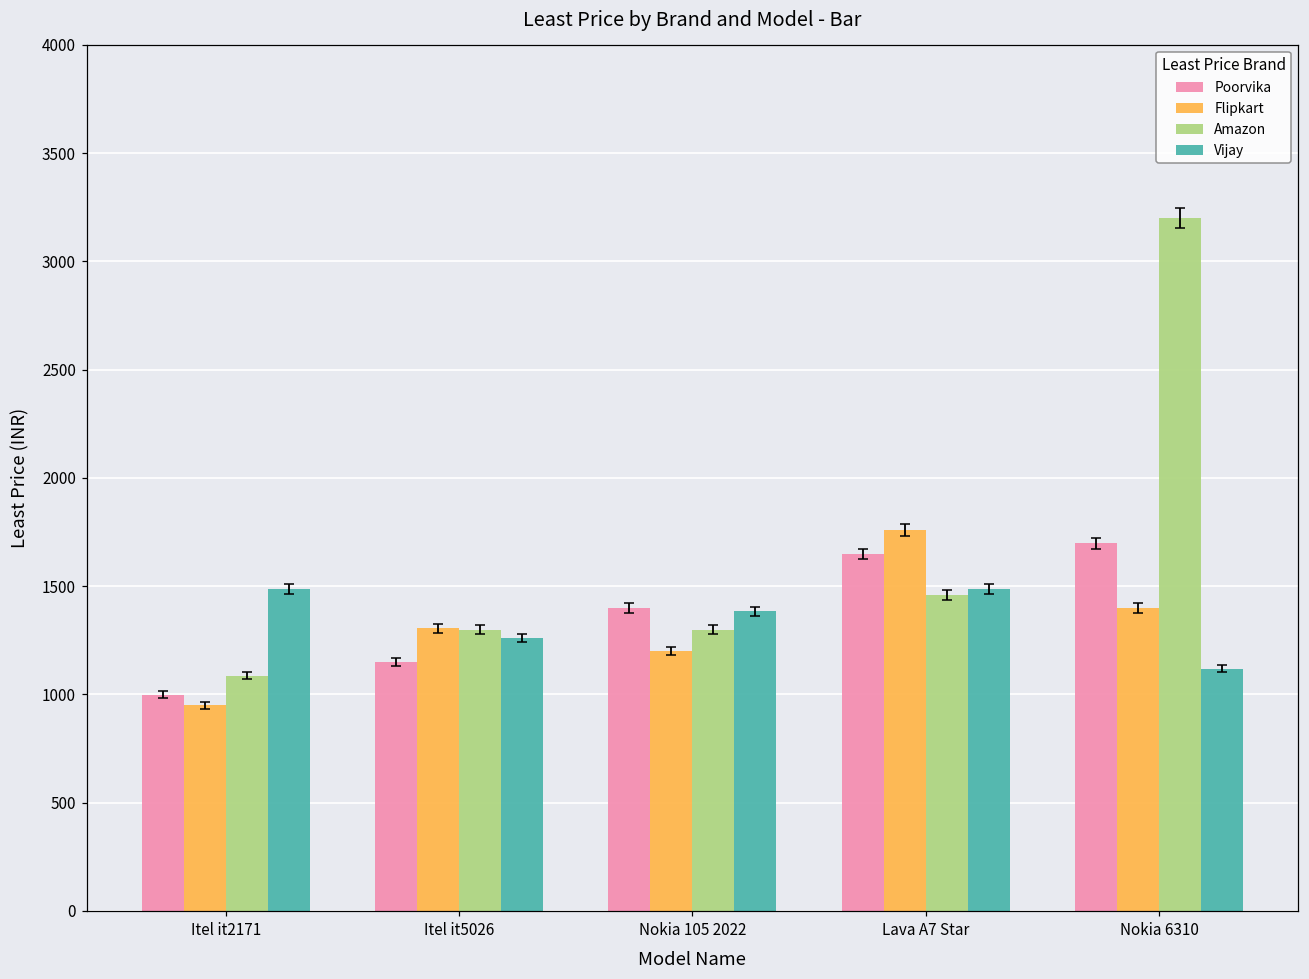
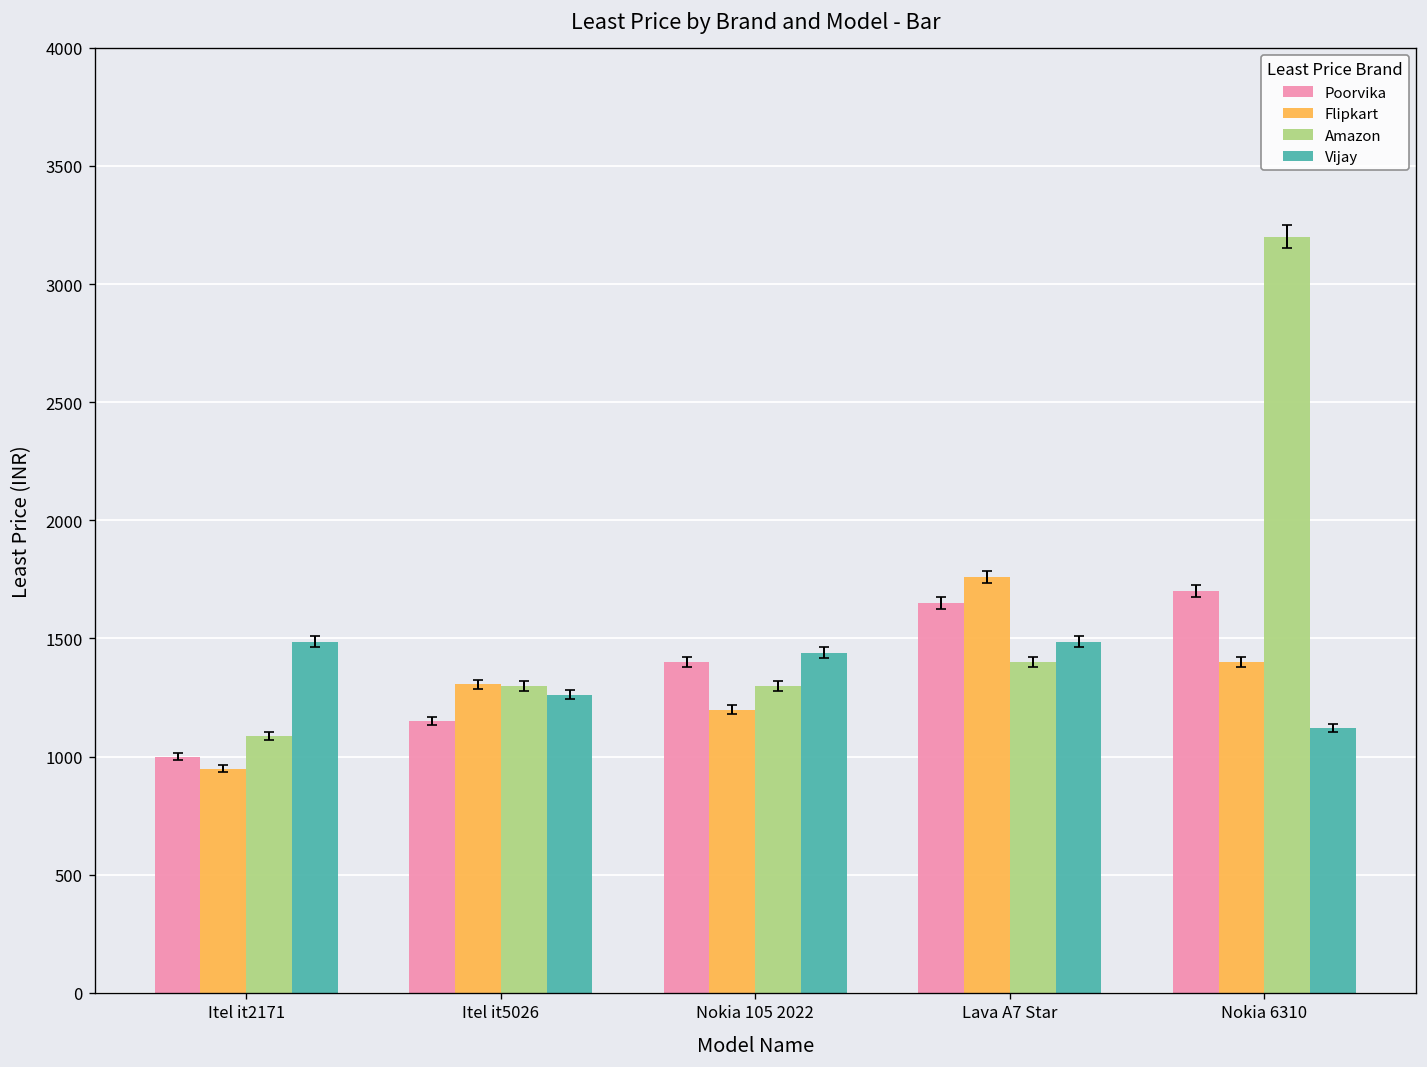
  {
    "Poorvika": {
      "Itel it2171": 1000,
      "Itel it5026": 1150,
      "Nokia 105 2022": 1400,
      "Lava A7 Star": 1650,
      "Nokia 6310": 1700
    },
    "Flipkart": {
      "Itel it2171": 950,
      "Itel it5026": 1310,
      "Nokia 105 2022": 1200,
      "Lava A7 Star": 1760,
      "Nokia 6310": 1400
    },
    "Amazon": {
      "Itel it2171": 1090,
      "Itel it5026": 1300,
      "Nokia 105 2022": 1300,
-     "Lava A7 Star": 1460,
+     "Lava A7 Star": 1400,
      "Nokia 6310": 3200
    },
    "Vijay": {
      "Itel it2171": 1490,
      "Itel it5026": 1260,
-     "Nokia 105 2022": 1380,
+     "Nokia 105 2022": 1440,
      "Lava A7 Star": 1490,
      "Nokia 6310": 1120
    }
  }
